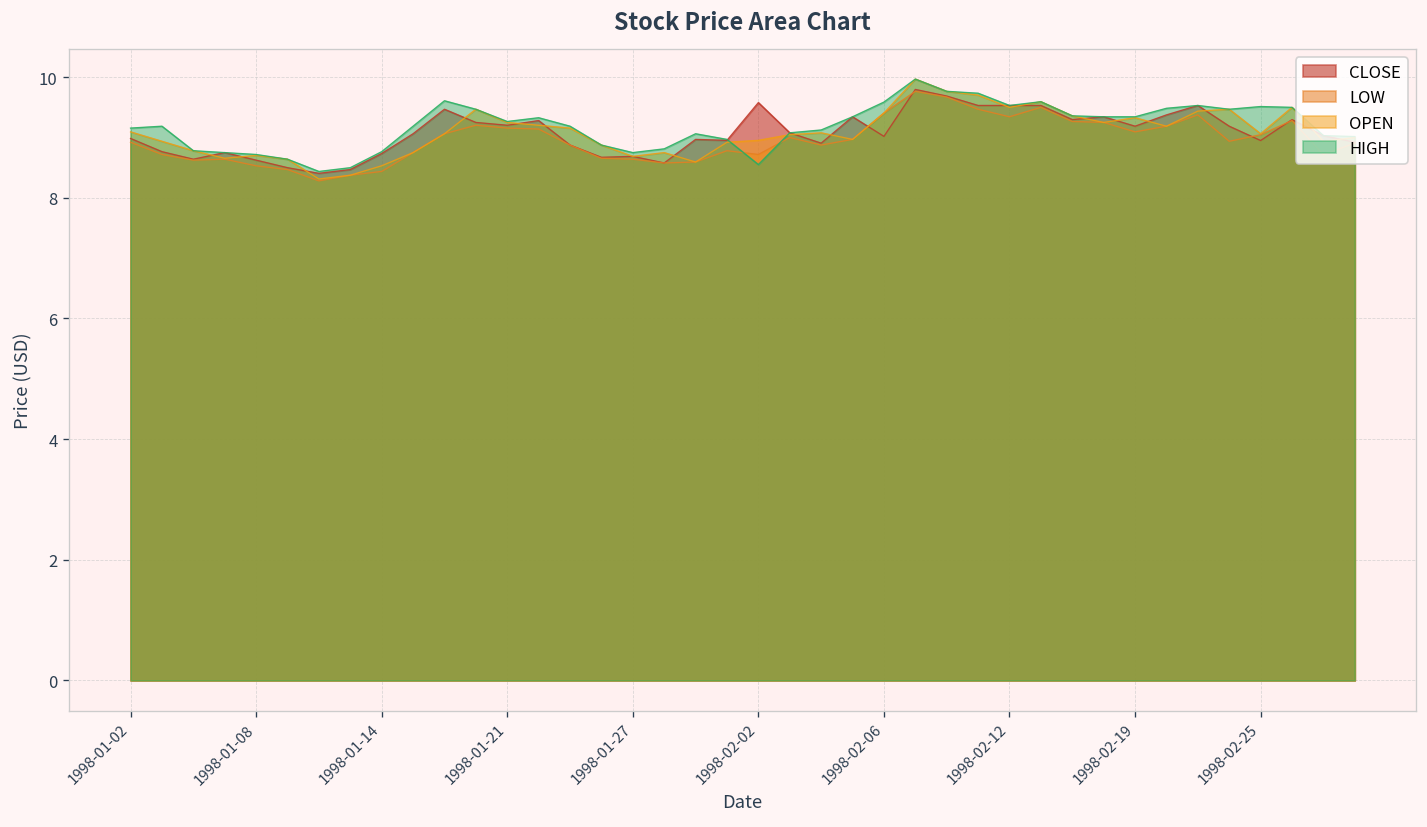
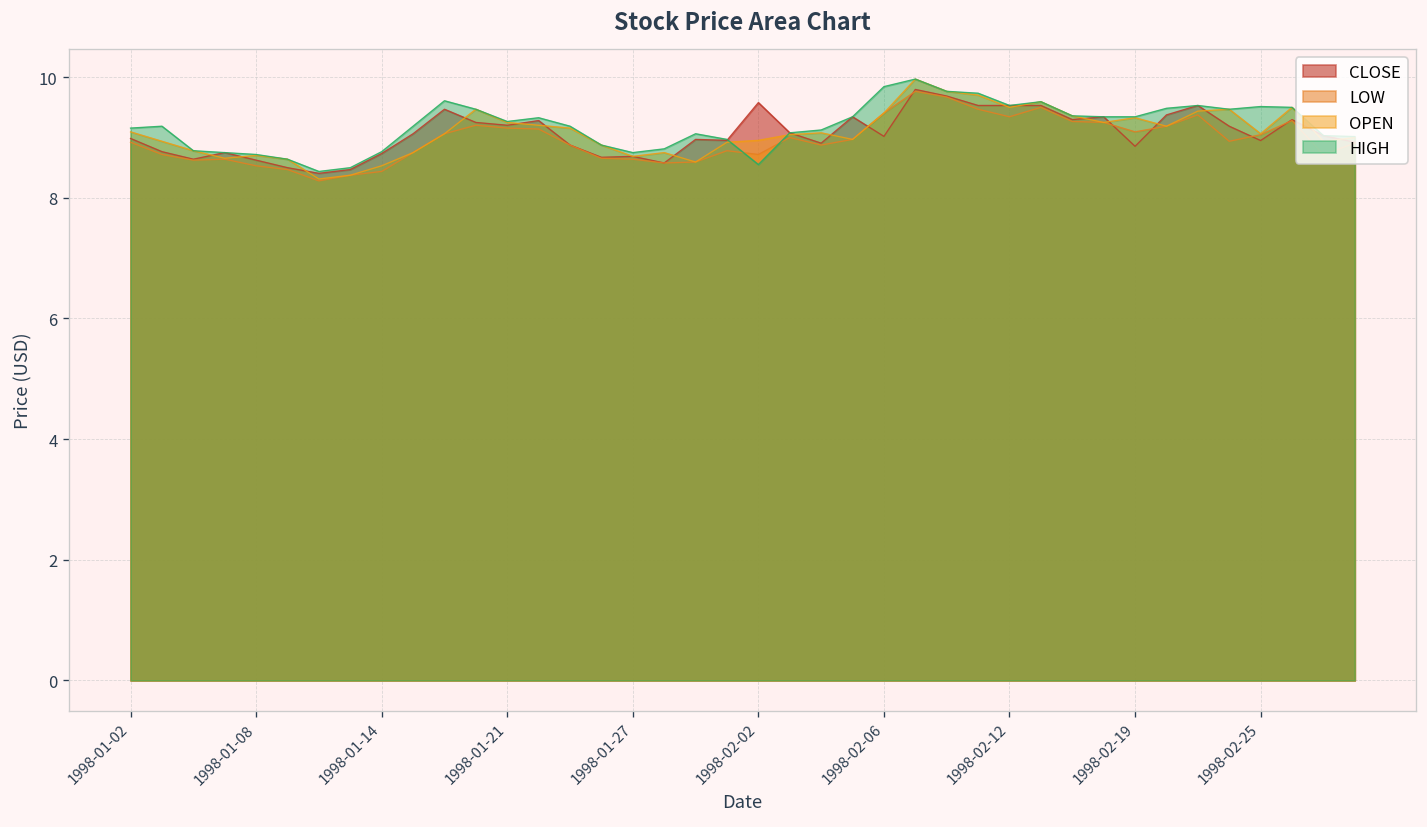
  {
    "CLOSE": {
      "1998-01-02": 9.0,
      "1998-01-08": 8.6,
      "1998-02-02": 9.6,
      "1998-02-06": 9.0,
-     "1998-02-19": 9.2,
+     "1998-02-19": 8.9,
      "1998-02-25": 9.0
    },
    "HIGH": {
      "1998-01-02": 9.2,
      "1998-01-27": 8.8,
      "1998-02-02": 8.6,
-     "1998-02-06": 9.6,
+     "1998-02-06": 9.8,
      "1998-02-25": 9.5
    }
  }
